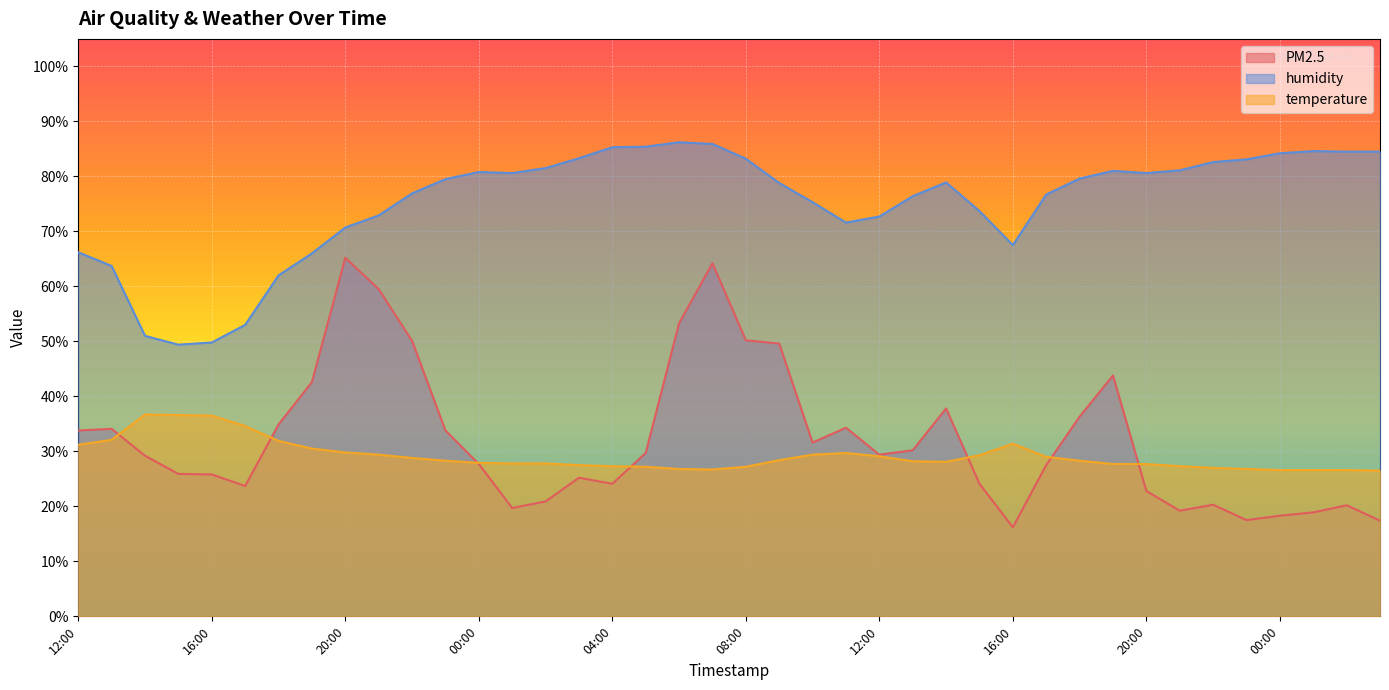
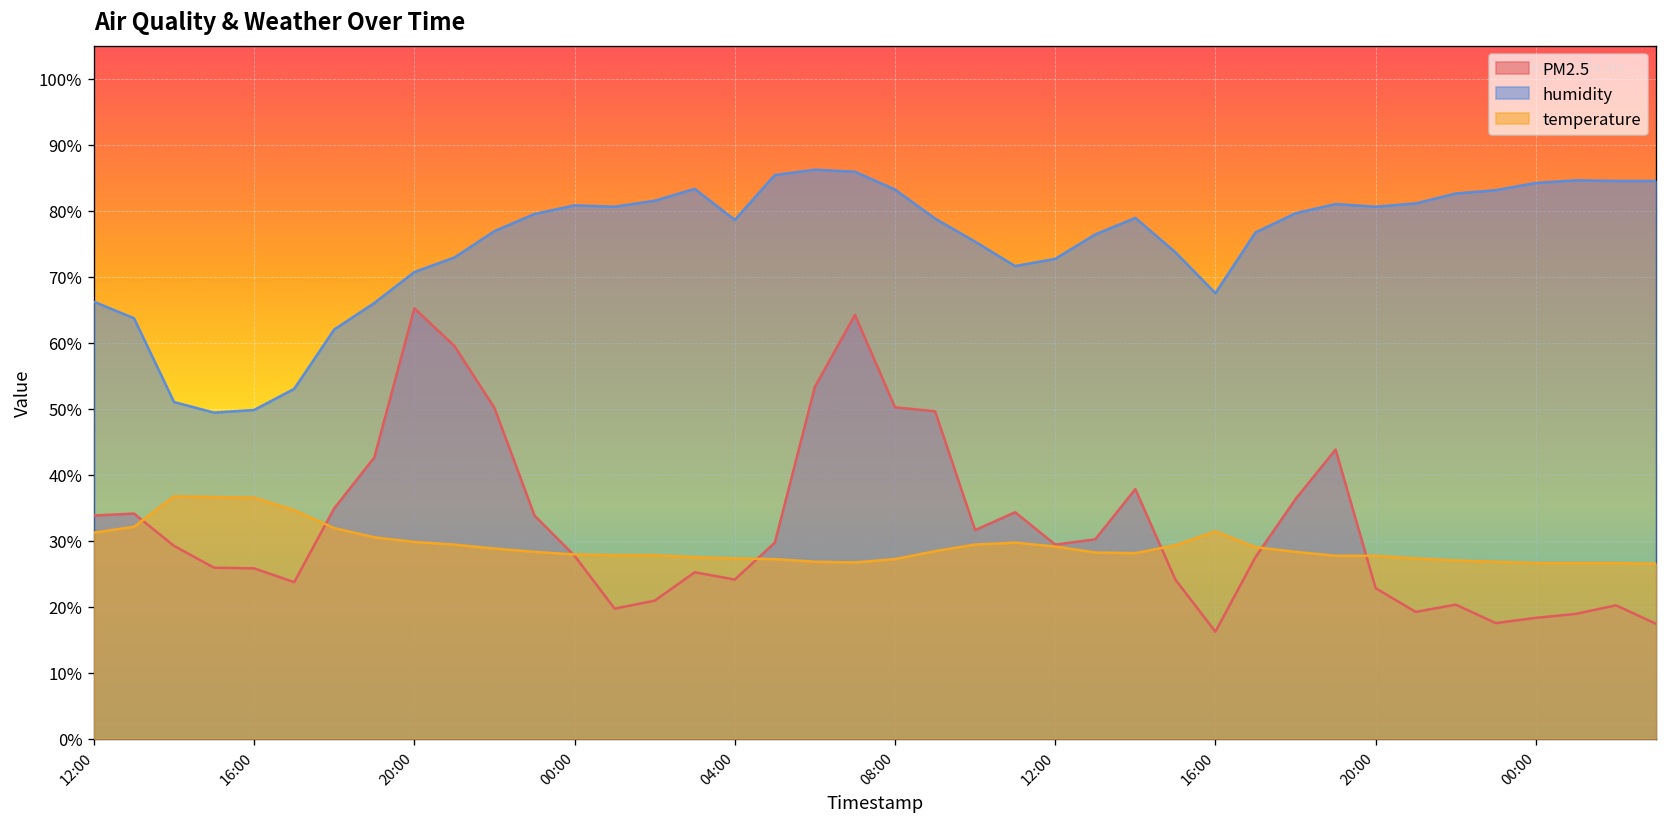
  {
    "PM2.5": {
      "04:00": "24%",
      "08:00": "50%"
    },
    "humidity": {
-     "04:00": "85%",
+     "04:00": "79%",
      "08:00": "83%"
    },
    "temperature": {
      "04:00": "27%",
      "08:00": "27%"
    }
  }
